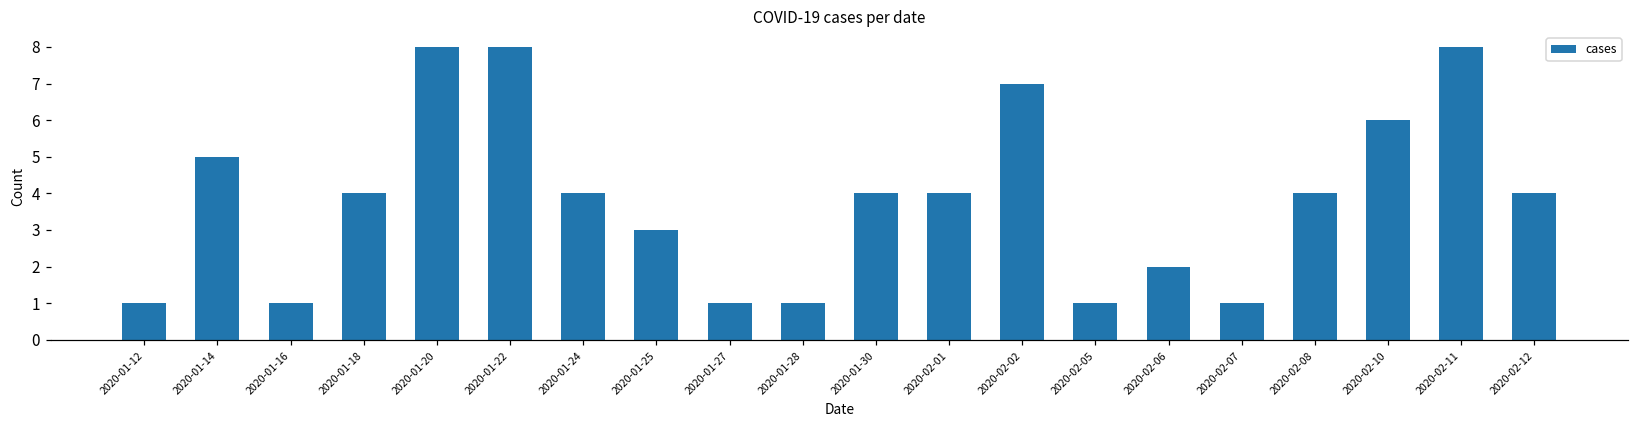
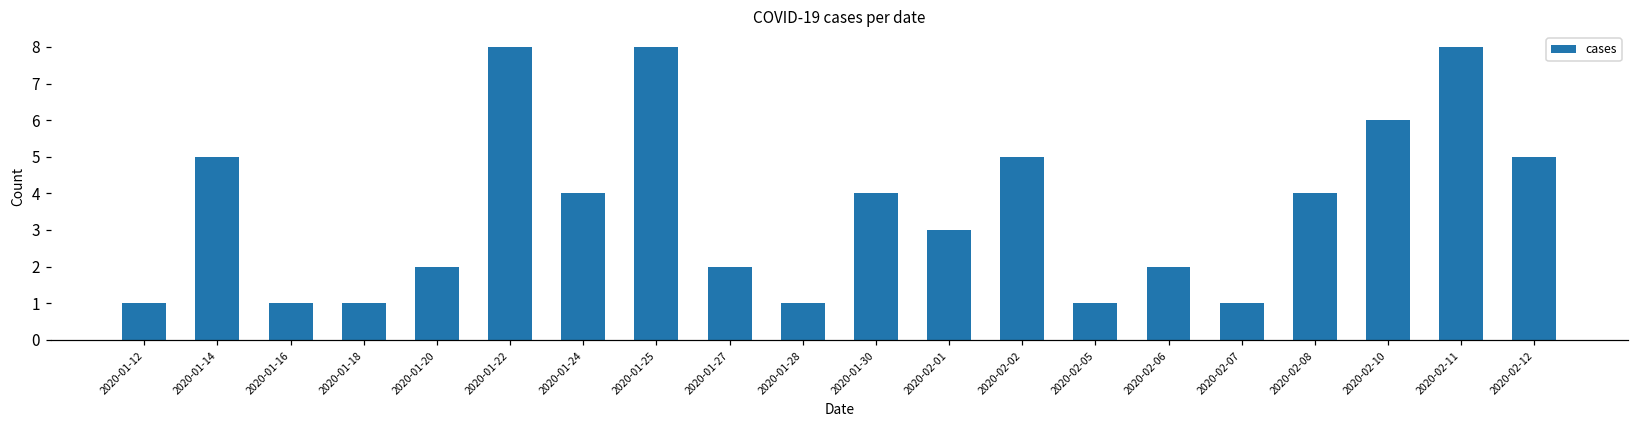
  {
    "2020-01-12": 1,
    "2020-01-14": 5,
    "2020-01-16": 1,
-   "2020-01-18": 4,
-   "2020-01-20": 8,
+   "2020-01-18": 1,
+   "2020-01-20": 2,
    "2020-01-22": 8,
    "2020-01-24": 4,
-   "2020-01-25": 3,
-   "2020-01-27": 1,
+   "2020-01-25": 8,
+   "2020-01-27": 2,
    "2020-01-28": 1,
    "2020-01-30": 4,
-   "2020-02-01": 4,
-   "2020-02-02": 7,
+   "2020-02-01": 3,
+   "2020-02-02": 5,
    "2020-02-05": 1,
    "2020-02-06": 2,
    "2020-02-07": 1,
    "2020-02-08": 4,
    "2020-02-10": 6,
    "2020-02-11": 8,
-   "2020-02-12": 4
+   "2020-02-12": 5
  }
